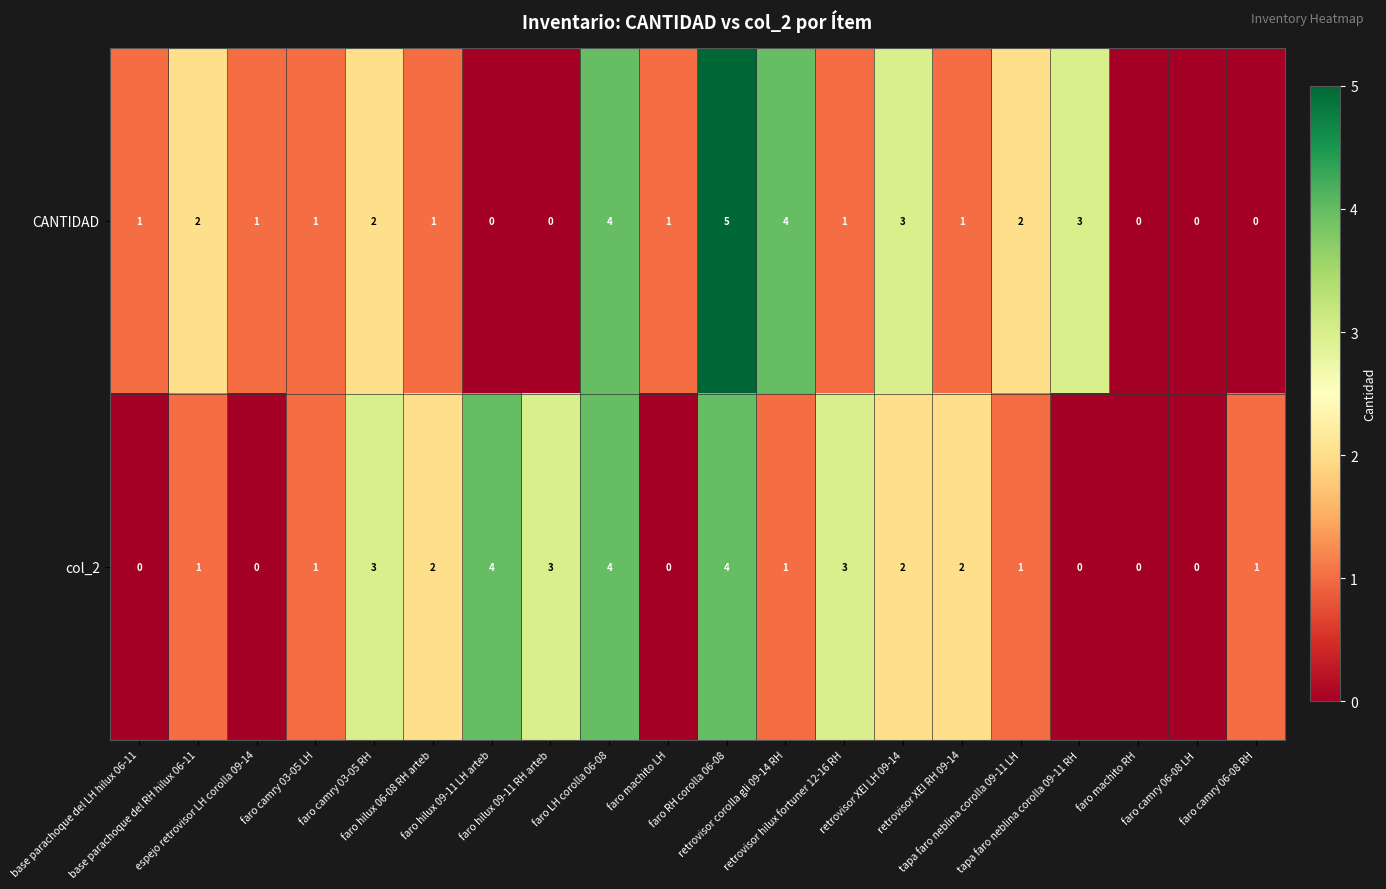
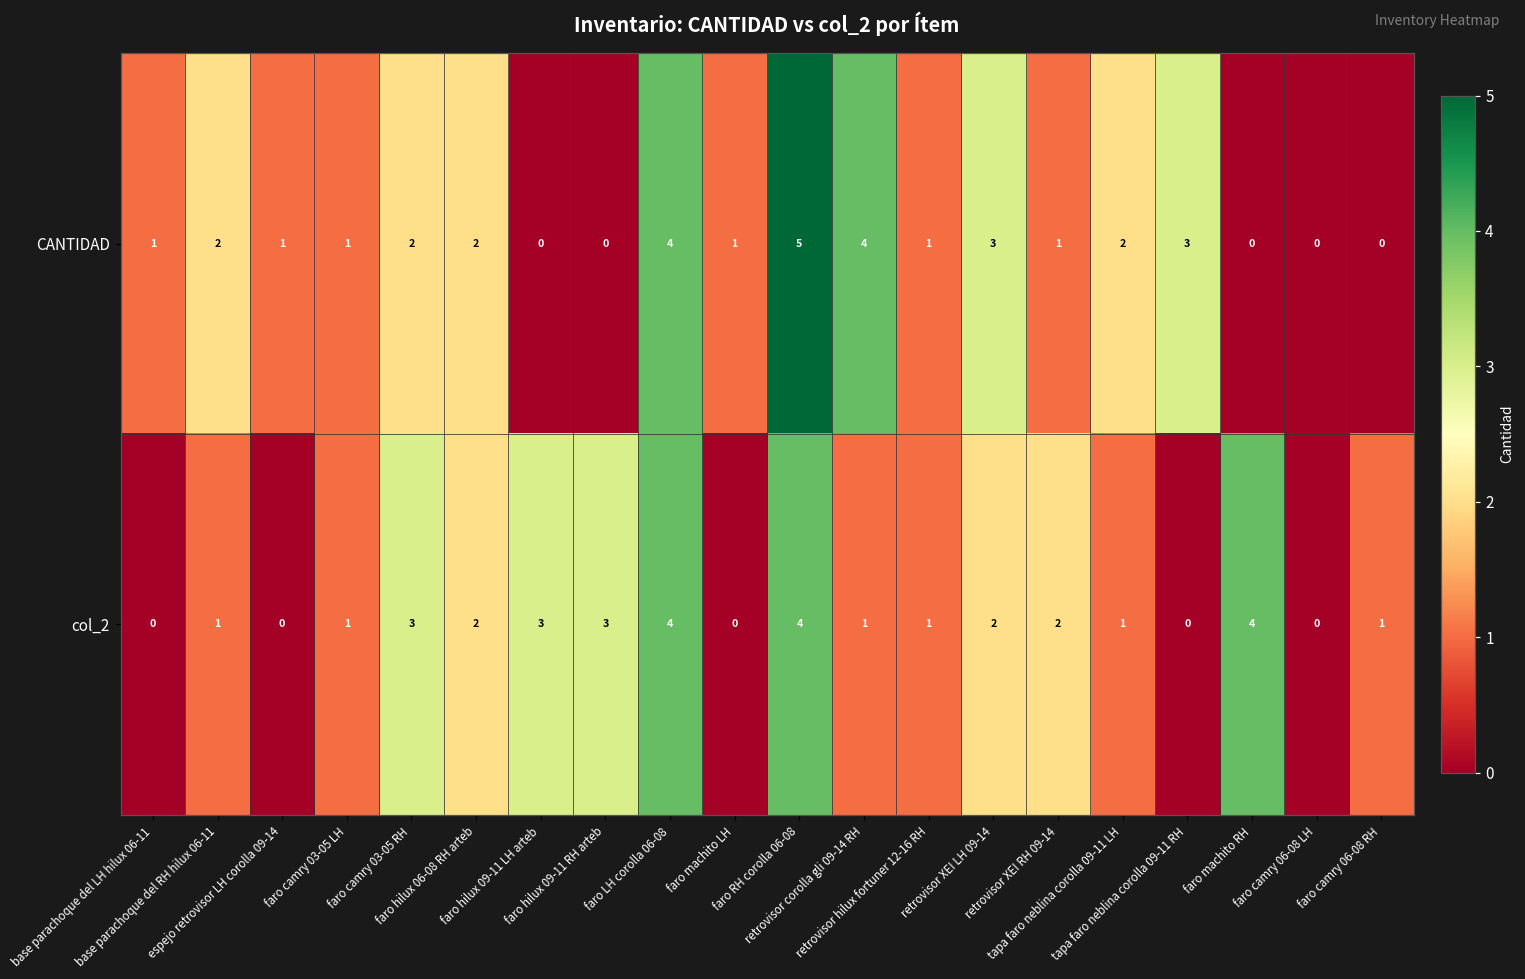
  {
    "CANTIDAD": {
      "base parachoque del LH hilux 06-11": 1,
      "base parachoque del RH hilux 06-11": 2,
      "espejo retrovisor LH corolla 09-14": 1,
      "faro camry 03-05 LH": 1,
      "faro camry 03-05 RH": 2,
-     "faro hilux 06-08 RH arteb": 1,
+     "faro hilux 06-08 RH arteb": 2,
      "faro hilux 09-11 LH arteb": 0,
      "faro hilux 09-11 RH arteb": 0,
      "faro LH corolla 06-08": 4,
      "faro machito LH": 1,
      "faro RH corolla 06-08": 5,
      "retrovisor corolla gli 09-14 RH": 4,
      "retrovisor hilux fortuner 12-16 RH": 1,
      "retrovisor XEI LH 09-14": 3,
      "retrovisor XEI RH 09-14": 1,
      "tapa faro neblina corolla 09-11 LH": 2,
      "tapa faro neblina corolla 09-11 RH": 3,
      "faro machito RH": 0,
      "faro camry 06-08 LH": 0,
      "faro camry 06-08 RH": 0
    },
    "col_2": {
      "base parachoque del LH hilux 06-11": 0,
      "base parachoque del RH hilux 06-11": 1,
      "espejo retrovisor LH corolla 09-14": 0,
      "faro camry 03-05 LH": 1,
      "faro camry 03-05 RH": 3,
      "faro hilux 06-08 RH arteb": 2,
-     "faro hilux 09-11 LH arteb": 4,
+     "faro hilux 09-11 LH arteb": 3,
      "faro hilux 09-11 RH arteb": 3,
      "faro LH corolla 06-08": 4,
      "faro machito LH": 0,
      "faro RH corolla 06-08": 4,
      "retrovisor corolla gli 09-14 RH": 1,
-     "retrovisor hilux fortuner 12-16 RH": 3,
+     "retrovisor hilux fortuner 12-16 RH": 1,
      "retrovisor XEI LH 09-14": 2,
      "retrovisor XEI RH 09-14": 2,
      "tapa faro neblina corolla 09-11 LH": 1,
      "tapa faro neblina corolla 09-11 RH": 0,
-     "faro machito RH": 0,
+     "faro machito RH": 4,
      "faro camry 06-08 LH": 0,
      "faro camry 06-08 RH": 1
    }
  }
